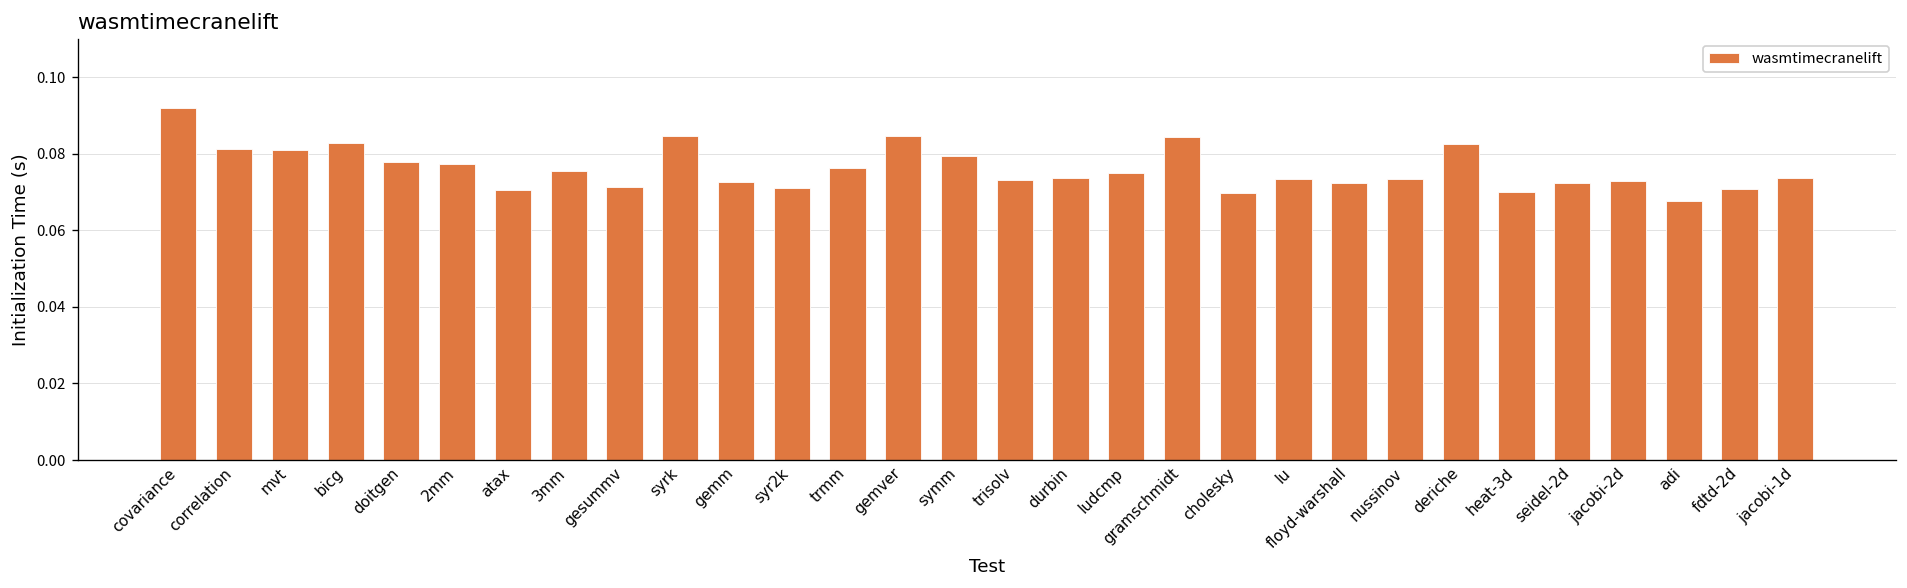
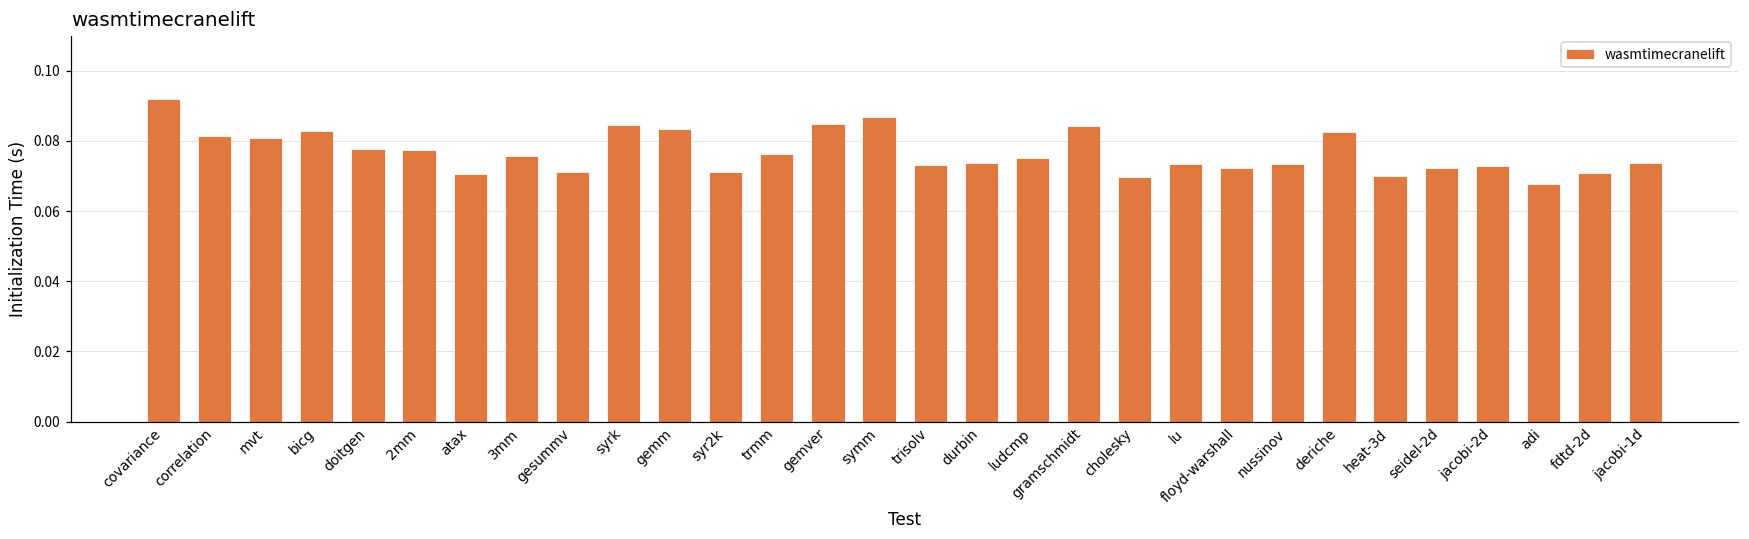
  {
    "covariance": 0.092,
    "correlation": 0.081,
    "mvt": 0.081,
    "bicg": 0.083,
    "doitgen": 0.078,
    "2mm": 0.077,
    "atax": 0.071,
    "3mm": 0.076,
    "gesummv": 0.071,
    "syrk": 0.085,
-   "gemm": 0.073,
+   "gemm": 0.083,
    "syr2k": 0.071,
    "trmm": 0.076,
    "gemver": 0.085,
-   "symm": 0.079,
+   "symm": 0.087,
    "trisolv": 0.073,
    "durbin": 0.074,
    "ludcmp": 0.075,
    "gramschmidt": 0.084,
    "cholesky": 0.070,
    "lu": 0.073,
    "floyd-warshall": 0.072,
    "nussinov": 0.074,
    "deriche": 0.083,
    "heat-3d": 0.070,
    "seidel-2d": 0.072,
    "jacobi-2d": 0.073,
    "adi": 0.068,
    "fdtd-2d": 0.071,
    "jacobi-1d": 0.074
  }
